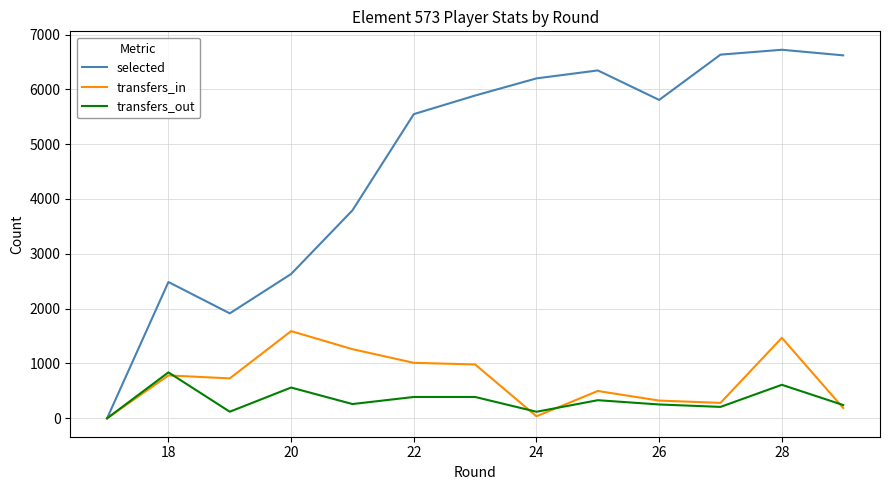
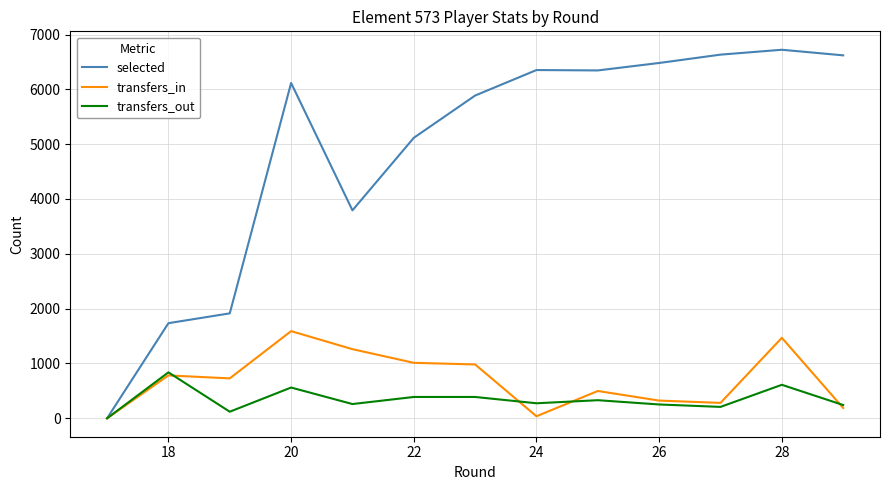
  {
    "selected": {
-     "18": 2500,
-     "20": 2600,
-     "22": 5500,
-     "24": 6200,
-     "26": 5800,
+     "18": 1700,
+     "20": 6100,
+     "22": 5100,
+     "24": 6400,
+     "26": 6500,
      "28": 6700
    },
    "transfers_in": {
      "18": 800,
      "20": 1600,
      "22": 1000,
      "24": 0,
      "26": 300,
      "28": 1500
    },
    "transfers_out": {
      "18": 800,
      "20": 600,
      "22": 400,
-     "24": 100,
+     "24": 300,
      "26": 300,
      "28": 600
    }
  }
